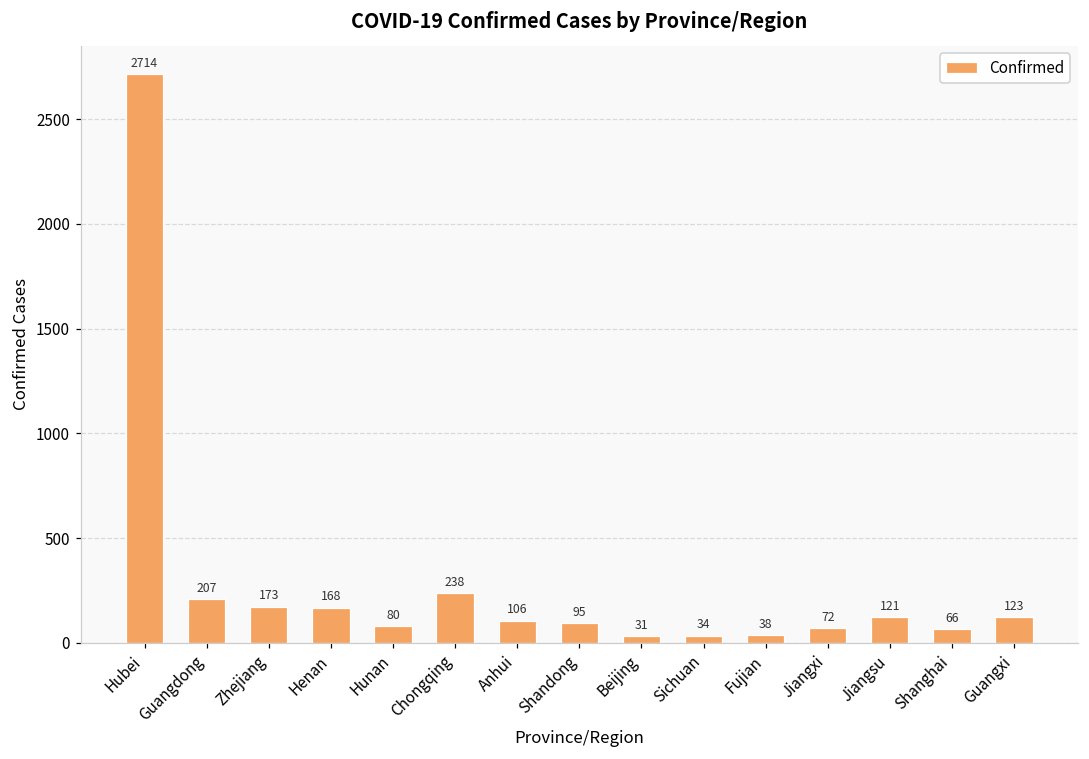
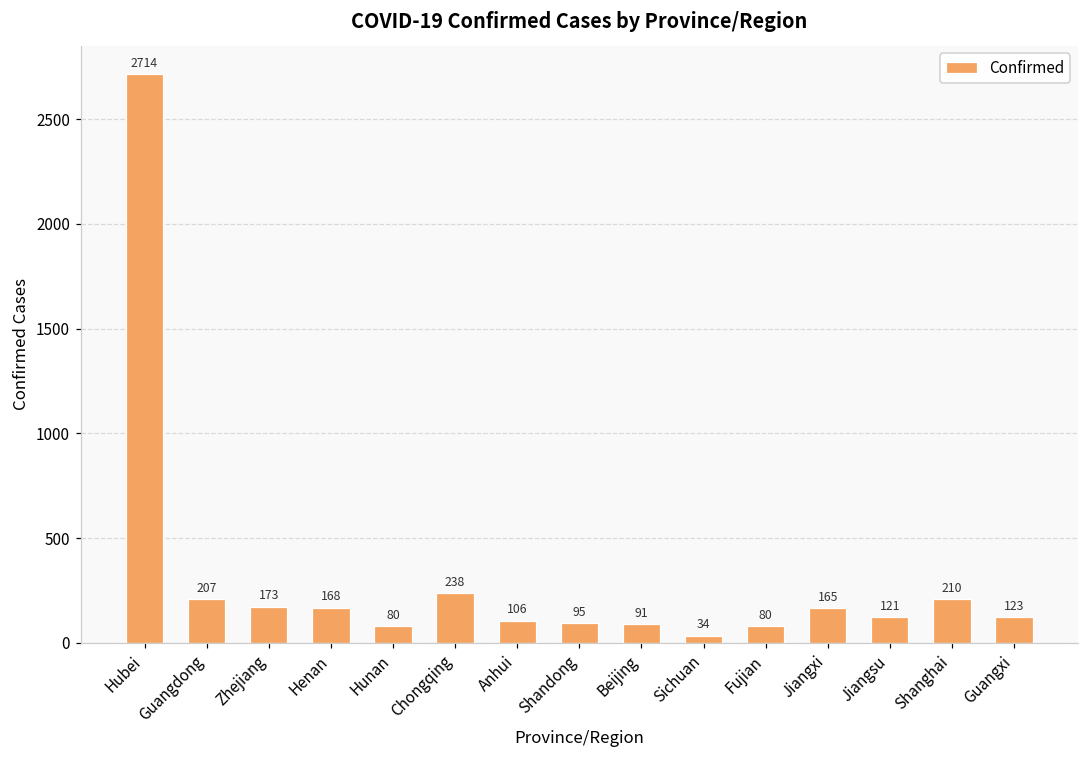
  {
    "Hubei": 2714,
    "Guangdong": 207,
    "Zhejiang": 173,
    "Henan": 168,
    "Hunan": 80,
    "Chongqing": 238,
    "Anhui": 106,
    "Shandong": 95,
-   "Beijing": 31,
+   "Beijing": 91,
    "Sichuan": 34,
-   "Fujian": 38,
-   "Jiangxi": 72,
+   "Fujian": 80,
+   "Jiangxi": 165,
    "Jiangsu": 121,
-   "Shanghai": 66,
+   "Shanghai": 210,
    "Guangxi": 123
  }
